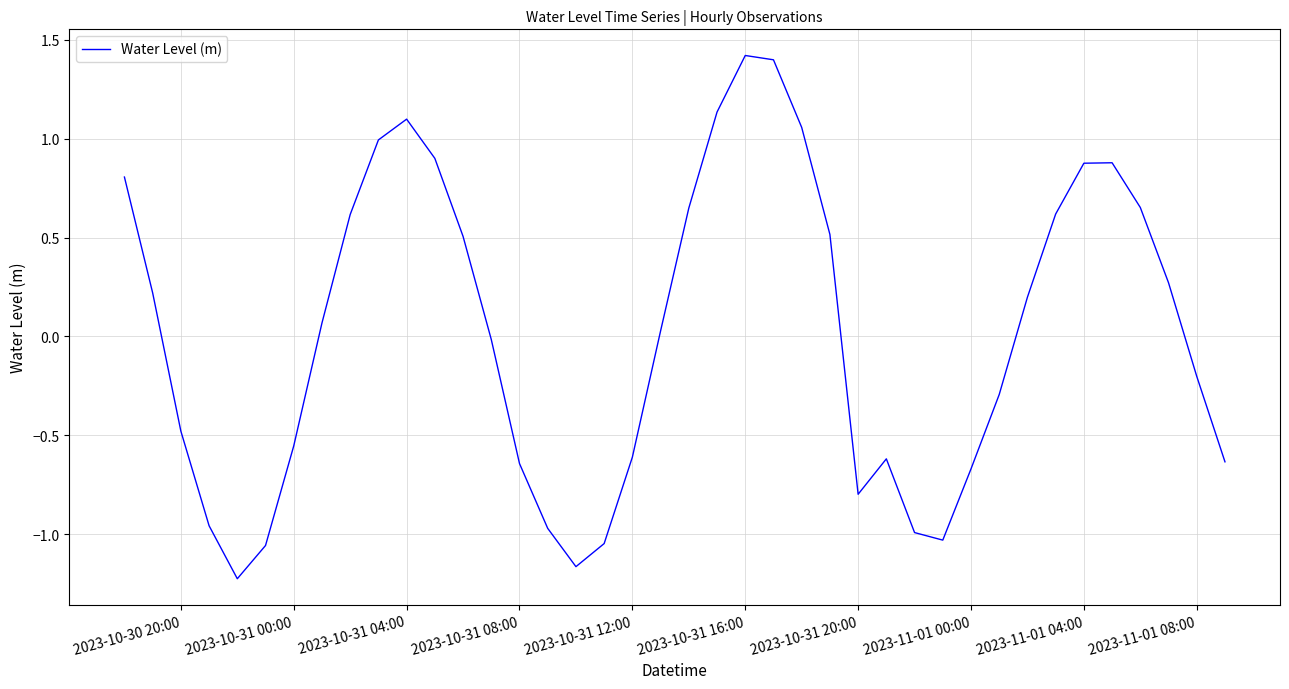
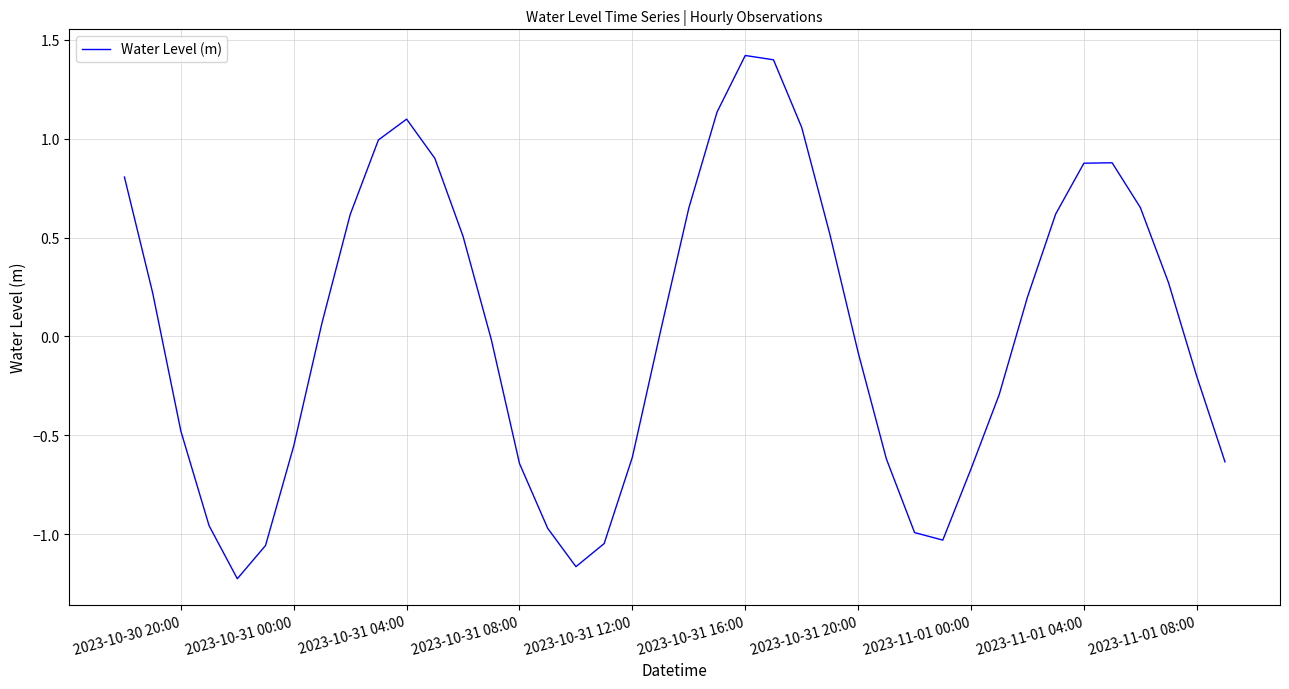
  {
    "2023-10-30 20:00": -0.48,
    "2023-10-31 00:00": -0.55,
    "2023-10-31 04:00": 1.10,
    "2023-10-31 08:00": -0.64,
    "2023-10-31 12:00": -0.61,
    "2023-10-31 16:00": 1.42,
-   "2023-10-31 20:00": -0.80,
+   "2023-10-31 20:00": -0.08,
    "2023-11-01 00:00": -0.67,
    "2023-11-01 04:00": 0.88,
    "2023-11-01 08:00": -0.20
  }
